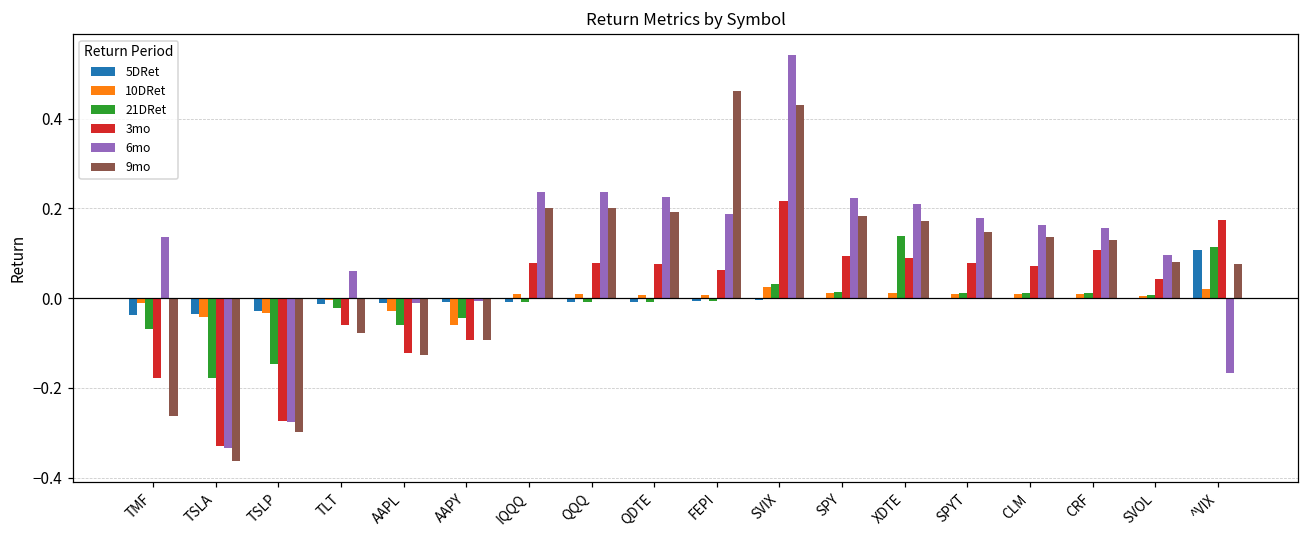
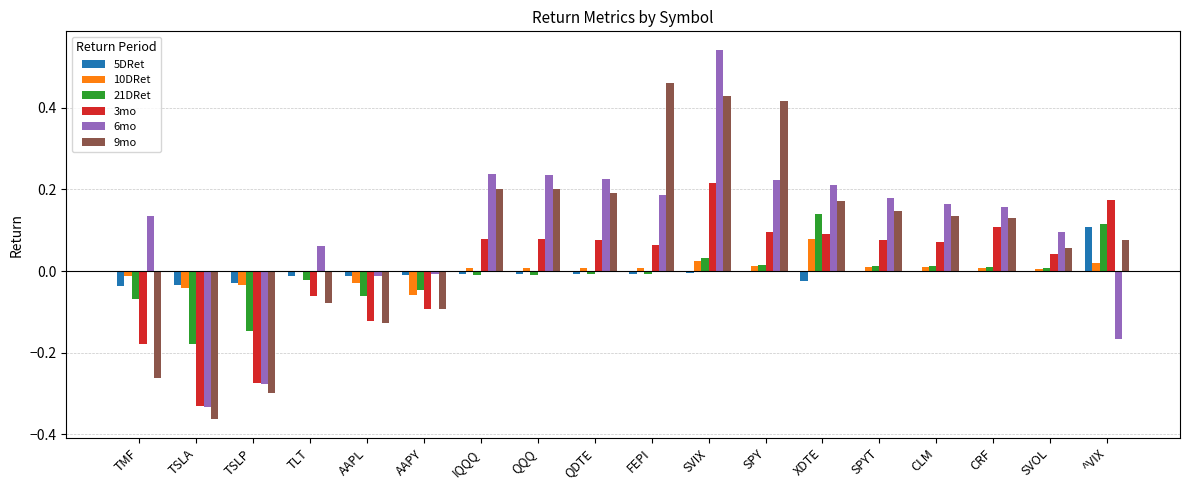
  {
    "5DRet": {
      "TMF": -0.04,
      "TSLA": -0.03,
      "TSLP": -0.03,
      "TLT": -0.01,
      "AAPL": -0.01,
      "AAPY": -0.01,
      "IQQQ": -0.01,
      "QQQ": -0.01,
      "QDTE": -0.01,
      "FEPI": -0.01,
-     "XDTE": 0.00,
+     "XDTE": -0.02,
      "^VIX": 0.11
    },
    "10DRet": {
      "TMF": -0.01,
      "TSLA": -0.04,
      "TSLP": -0.03,
      "AAPL": -0.03,
      "AAPY": -0.06,
      "IQQQ": 0.01,
      "QQQ": 0.01,
      "QDTE": 0.01,
      "FEPI": 0.01,
      "SVIX": 0.03,
      "SPY": 0.01,
-     "XDTE": 0.01,
+     "XDTE": 0.08,
      "SPYT": 0.01,
      "CLM": 0.01,
      "CRF": 0.01,
      "^VIX": 0.02
    },
    "21DRet": {
      "TMF": -0.07,
      "TSLA": -0.18,
      "TSLP": -0.15,
      "TLT": -0.02,
      "AAPL": -0.06,
      "AAPY": -0.05,
      "IQQQ": -0.01,
      "QQQ": -0.01,
      "QDTE": -0.01,
      "FEPI": -0.01,
      "SVIX": 0.03,
      "SPY": 0.01,
      "XDTE": 0.14,
      "SPYT": 0.01,
      "CLM": 0.01,
      "CRF": 0.01,
      "SVOL": 0.01,
      "^VIX": 0.11
    },
    "3mo": {
      "TMF": -0.18,
      "TSLA": -0.33,
      "TSLP": -0.27,
      "TLT": -0.06,
      "AAPL": -0.12,
      "AAPY": -0.09,
      "IQQQ": 0.08,
      "QQQ": 0.08,
      "QDTE": 0.08,
      "FEPI": 0.06,
      "SVIX": 0.22,
      "SPY": 0.09,
      "XDTE": 0.09,
      "SPYT": 0.08,
      "CLM": 0.07,
      "CRF": 0.11,
      "SVOL": 0.04,
      "^VIX": 0.17
    },
    "6mo": {
      "TMF": 0.14,
      "TSLA": -0.33,
      "TSLP": -0.28,
      "TLT": 0.06,
      "AAPL": -0.01,
      "AAPY": -0.01,
      "IQQQ": 0.24,
      "QQQ": 0.24,
      "QDTE": 0.23,
      "FEPI": 0.19,
      "SVIX": 0.54,
      "SPY": 0.22,
      "XDTE": 0.21,
      "SPYT": 0.18,
      "CLM": 0.16,
      "CRF": 0.16,
      "SVOL": 0.10,
      "^VIX": -0.17
    },
    "9mo": {
      "TMF": -0.26,
      "TSLA": -0.36,
      "TSLP": -0.30,
      "TLT": -0.08,
      "AAPL": -0.13,
      "AAPY": -0.09,
      "IQQQ": 0.20,
      "QQQ": 0.20,
      "QDTE": 0.19,
      "FEPI": 0.46,
      "SVIX": 0.43,
-     "SPY": 0.18,
+     "SPY": 0.42,
      "XDTE": 0.17,
      "SPYT": 0.15,
      "CLM": 0.14,
      "CRF": 0.13,
-     "SVOL": 0.08,
+     "SVOL": 0.06,
      "^VIX": 0.08
    }
  }
